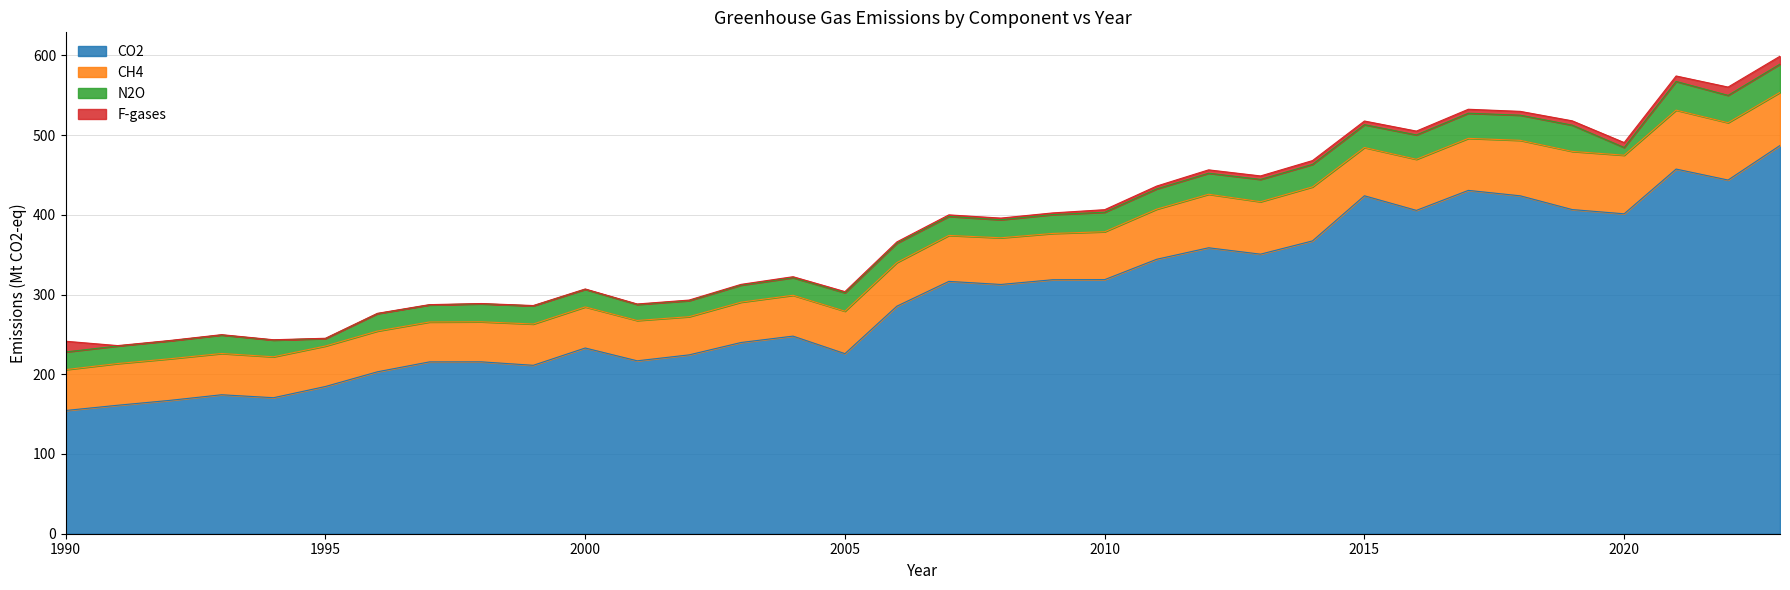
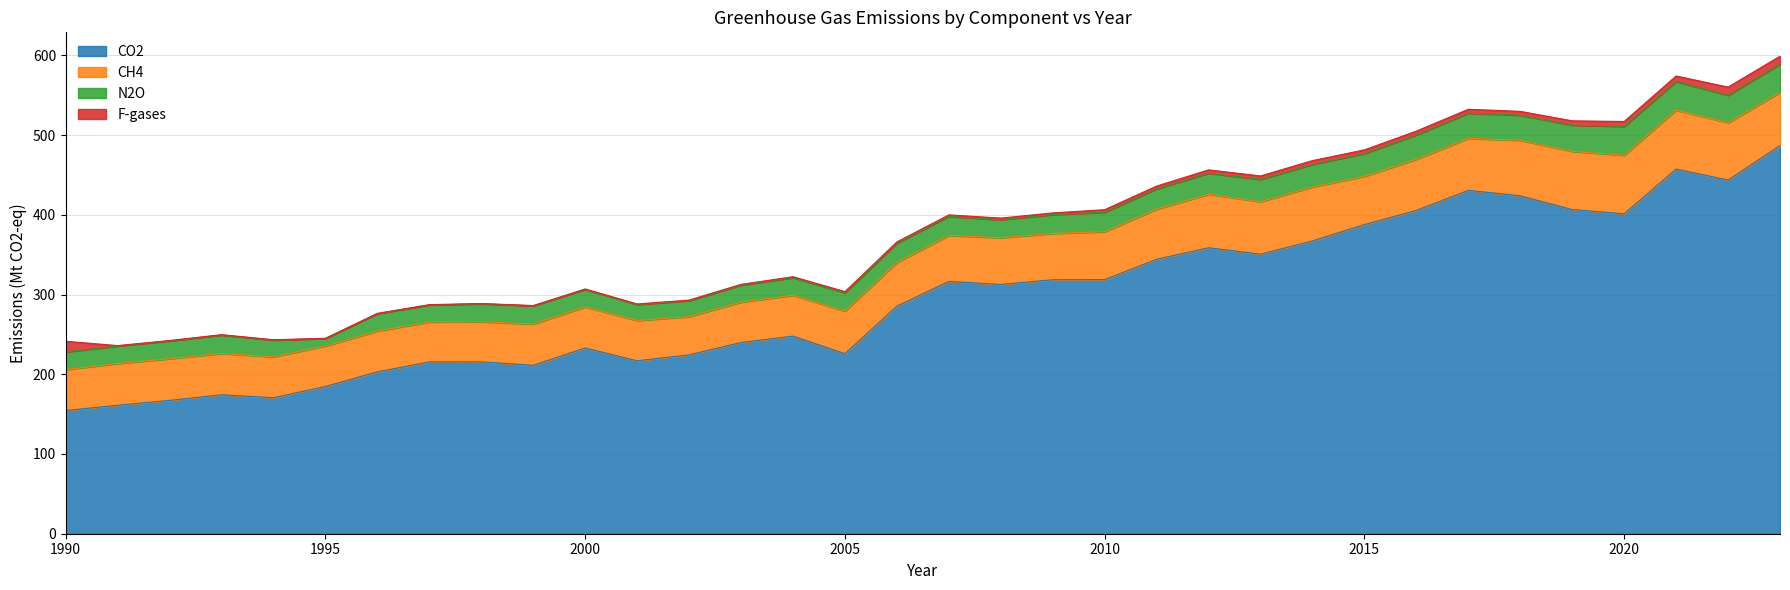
  {
    "CO2": {
      "1990": 150,
      "1995": 180,
      "2000": 230,
      "2005": 230,
      "2010": 320,
-     "2015": 420,
+     "2015": 390,
      "2020": 400
    },
    "CH4": {
      "1990": 50,
      "1995": 50,
      "2000": 50,
      "2005": 50,
      "2010": 60,
      "2015": 60,
      "2020": 70
    },
    "N2O": {
      "1990": 20,
      "2015": 30,
-     "2020": 10
+     "2020": 40
    },
    "F-gases": {
      "1990": 10,
      "2015": 0,
      "2020": 10
    }
  }
